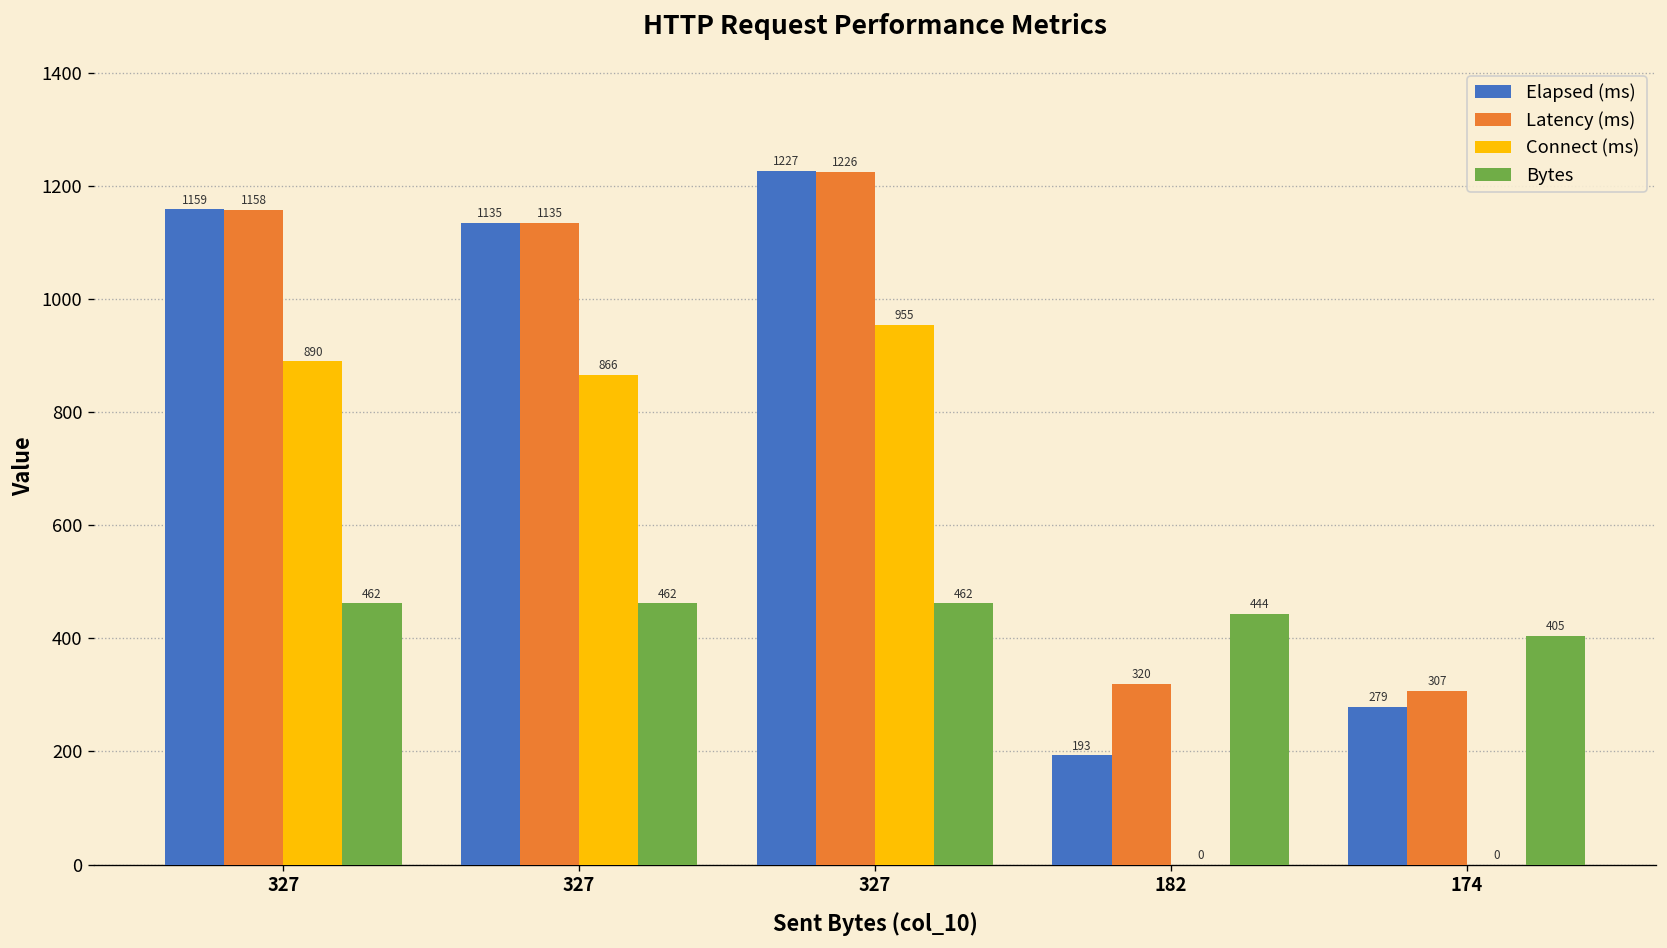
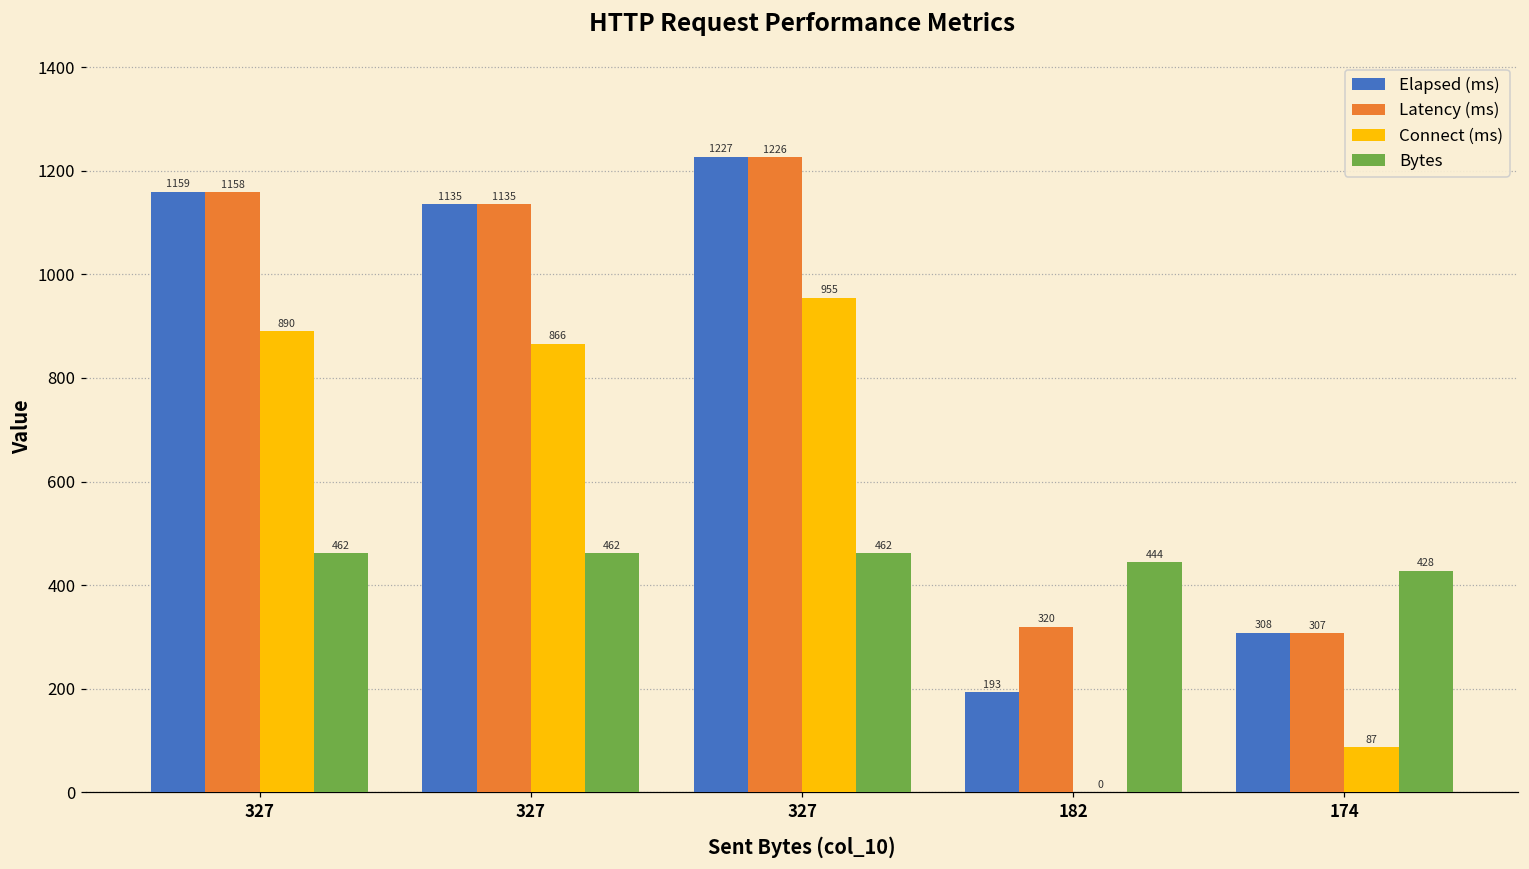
  {
    "Elapsed (ms)": {
      "182": 193,
-     "174": 279
+     "174": 308
    },
    "Latency (ms)": {
      "182": 320,
      "174": 307
    },
    "Connect (ms)": {
      "182": 0,
-     "174": 0
+     "174": 87
    },
    "Bytes": {
      "182": 444,
-     "174": 405
+     "174": 428
    }
  }
